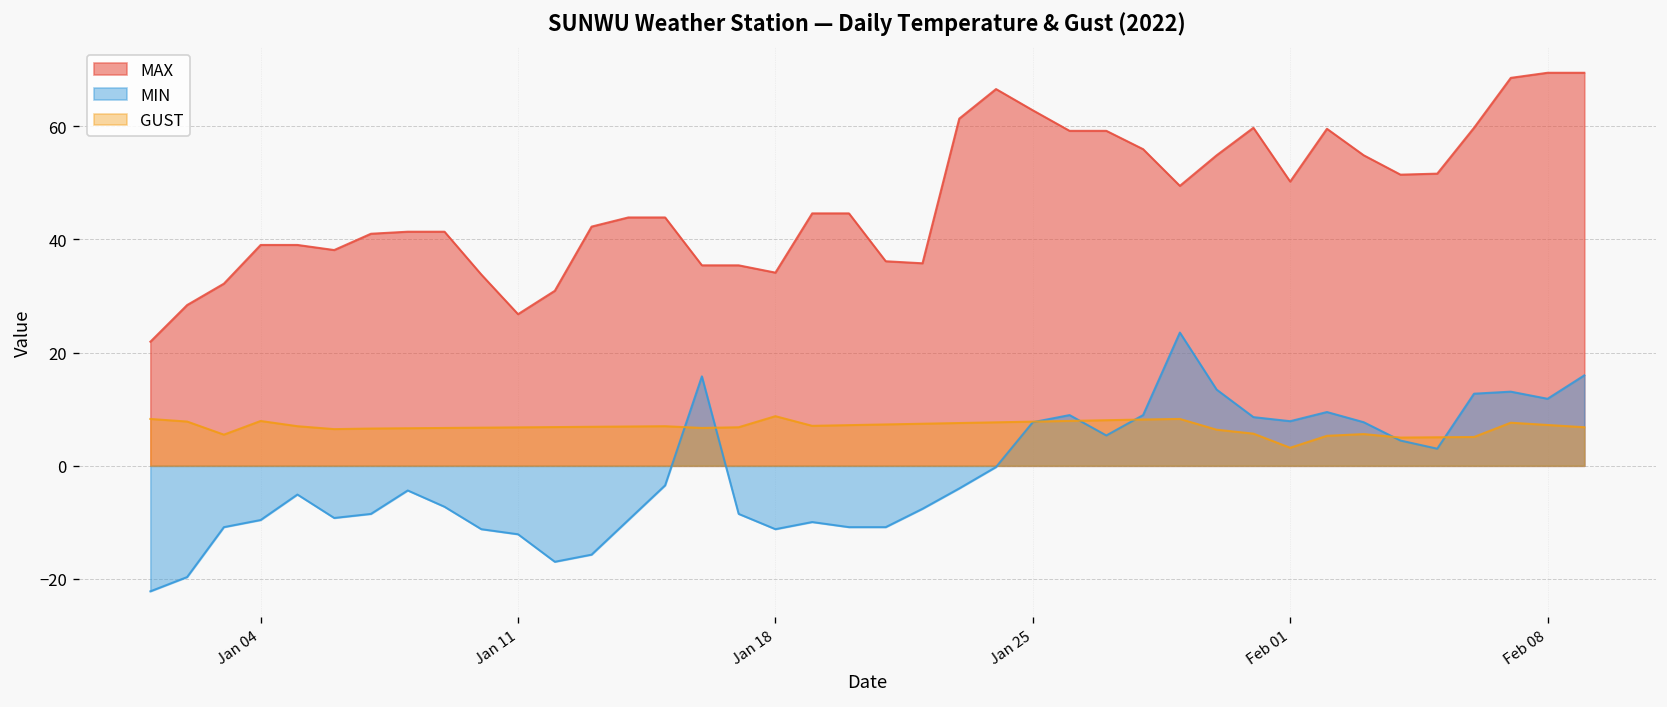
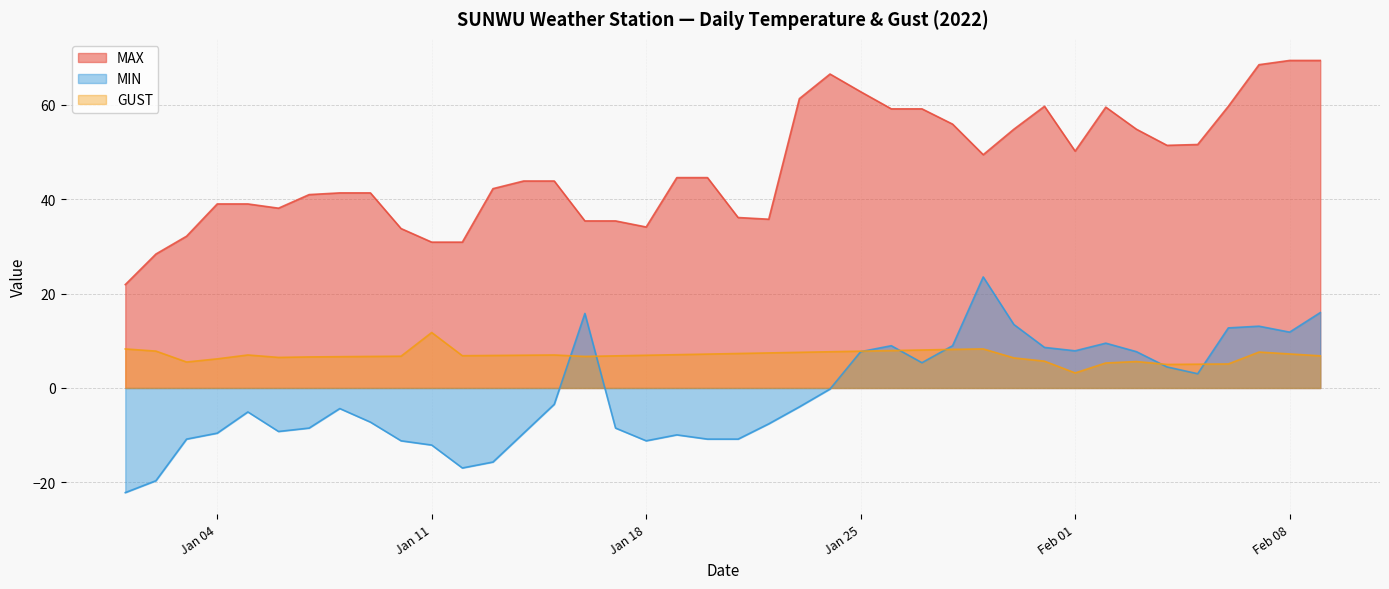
  {
    "MAX": {
      "Jan 04": 39,
-     "Jan 11": 27,
+     "Jan 11": 31,
      "Jan 18": 34,
      "Jan 25": 63,
      "Feb 01": 50,
      "Feb 08": 69
    },
    "GUST": {
-     "Jan 04": 8,
-     "Jan 11": 7,
-     "Jan 18": 9,
+     "Jan 04": 6,
+     "Jan 11": 12,
+     "Jan 18": 7,
      "Feb 01": 3,
      "Feb 08": 7
    }
  }
